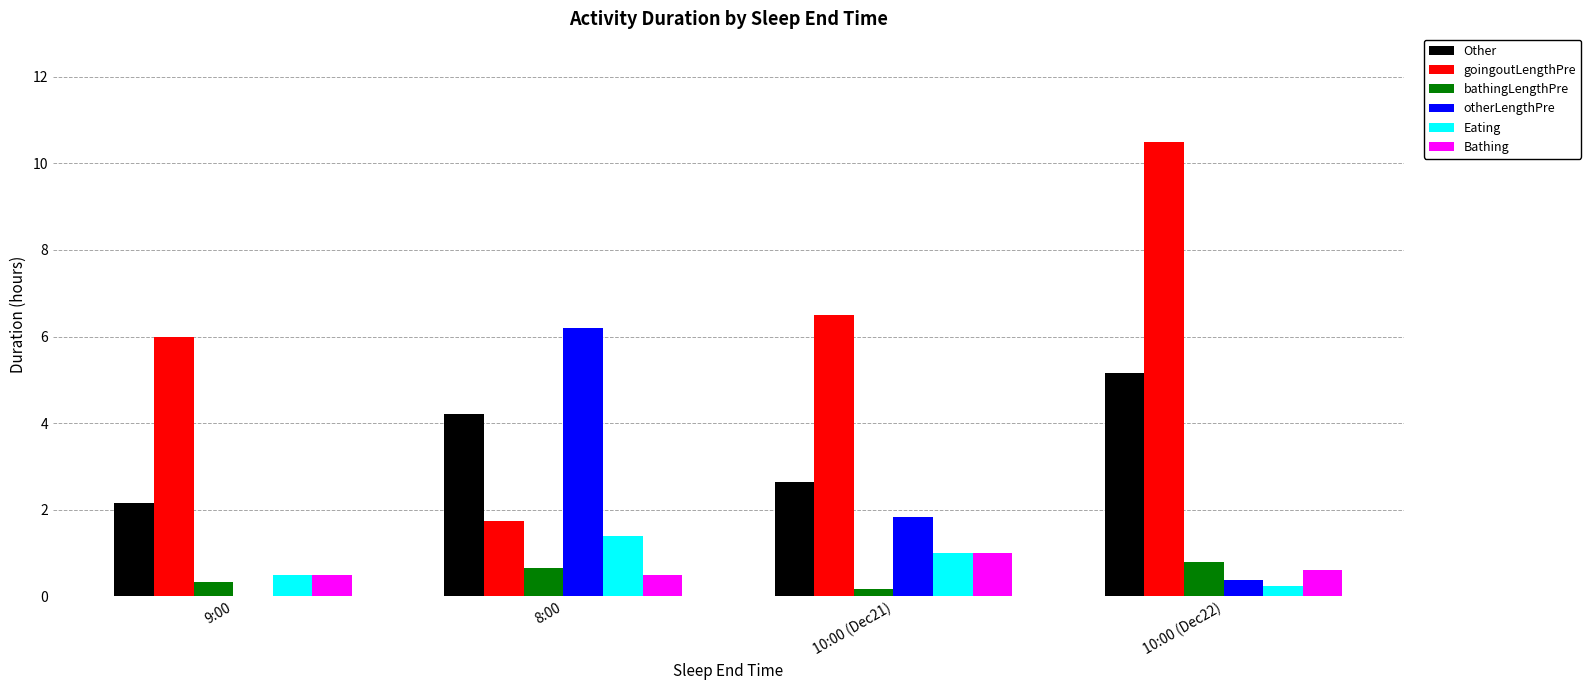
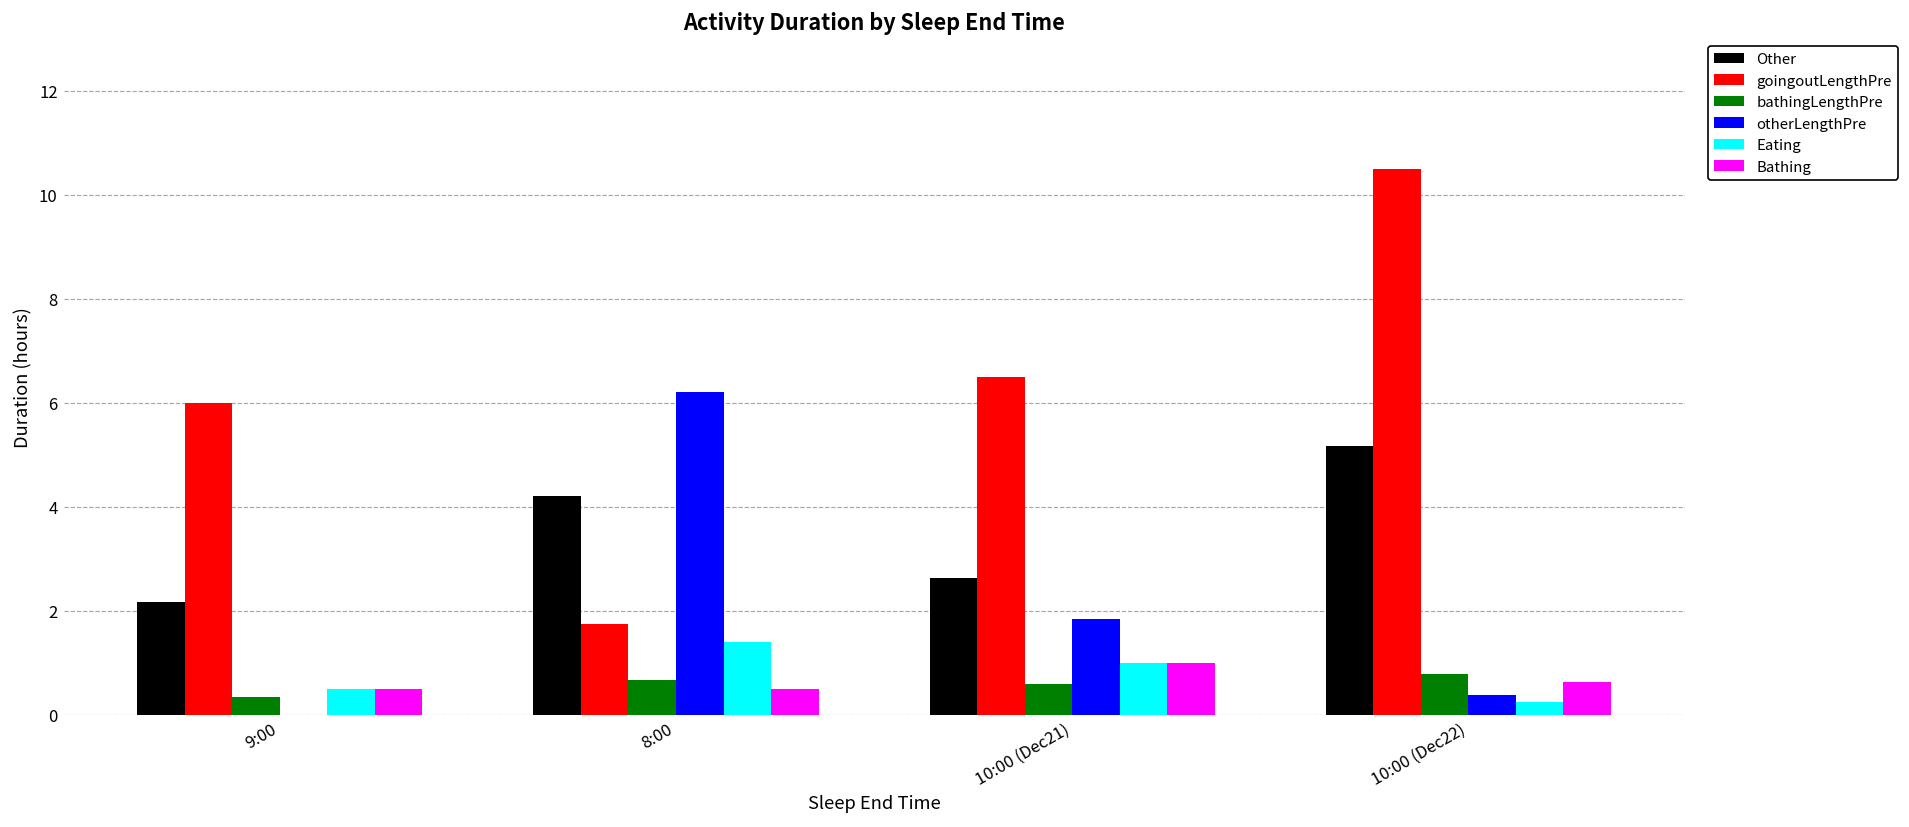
  {
    "Other": {
      "9:00": 2.2,
      "8:00": 4.2,
      "10:00 (Dec21)": 2.6,
      "10:00 (Dec22)": 5.2
    },
    "goingoutLengthPre": {
      "9:00": 6.0,
      "8:00": 1.8,
      "10:00 (Dec21)": 6.5,
      "10:00 (Dec22)": 10.5
    },
    "bathingLengthPre": {
      "9:00": 0.3,
      "8:00": 0.7,
-     "10:00 (Dec21)": 0.2,
+     "10:00 (Dec21)": 0.6,
      "10:00 (Dec22)": 0.8
    },
    "otherLengthPre": {
      "9:00": 0.0,
      "8:00": 6.2,
      "10:00 (Dec21)": 1.8,
      "10:00 (Dec22)": 0.4
    },
    "Eating": {
      "9:00": 0.5,
      "8:00": 1.4,
      "10:00 (Dec21)": 1.0,
      "10:00 (Dec22)": 0.3
    },
    "Bathing": {
      "9:00": 0.5,
      "8:00": 0.5,
      "10:00 (Dec21)": 1.0,
      "10:00 (Dec22)": 0.6
    }
  }
